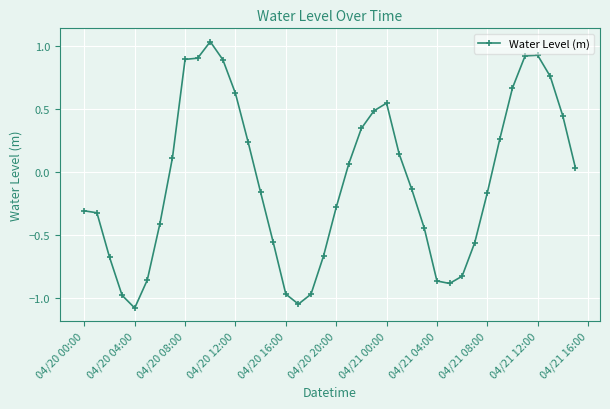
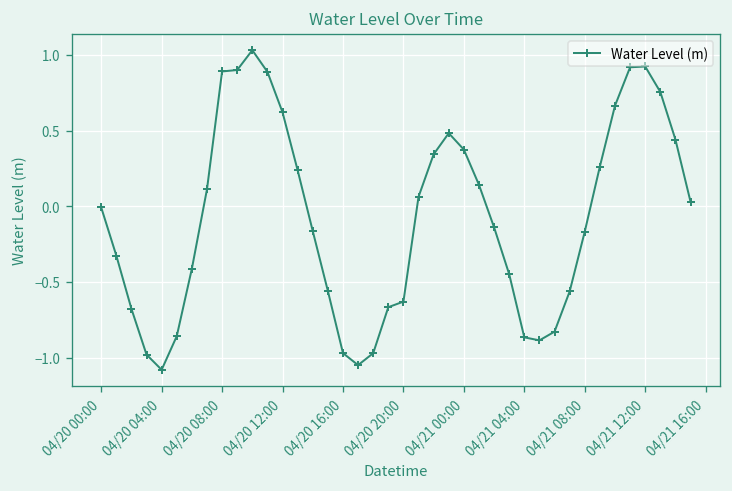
  {
-   "04/20 00:00": -0.31,
+   "04/20 00:00": -0.01,
    "04/20 04:00": -1.08,
    "04/20 08:00": 0.89,
    "04/20 12:00": 0.62,
    "04/20 16:00": -0.97,
-   "04/20 20:00": -0.28,
-   "04/21 00:00": 0.54,
+   "04/20 20:00": -0.63,
+   "04/21 00:00": 0.37,
    "04/21 04:00": -0.87,
    "04/21 08:00": -0.17,
    "04/21 12:00": 0.92
  }
